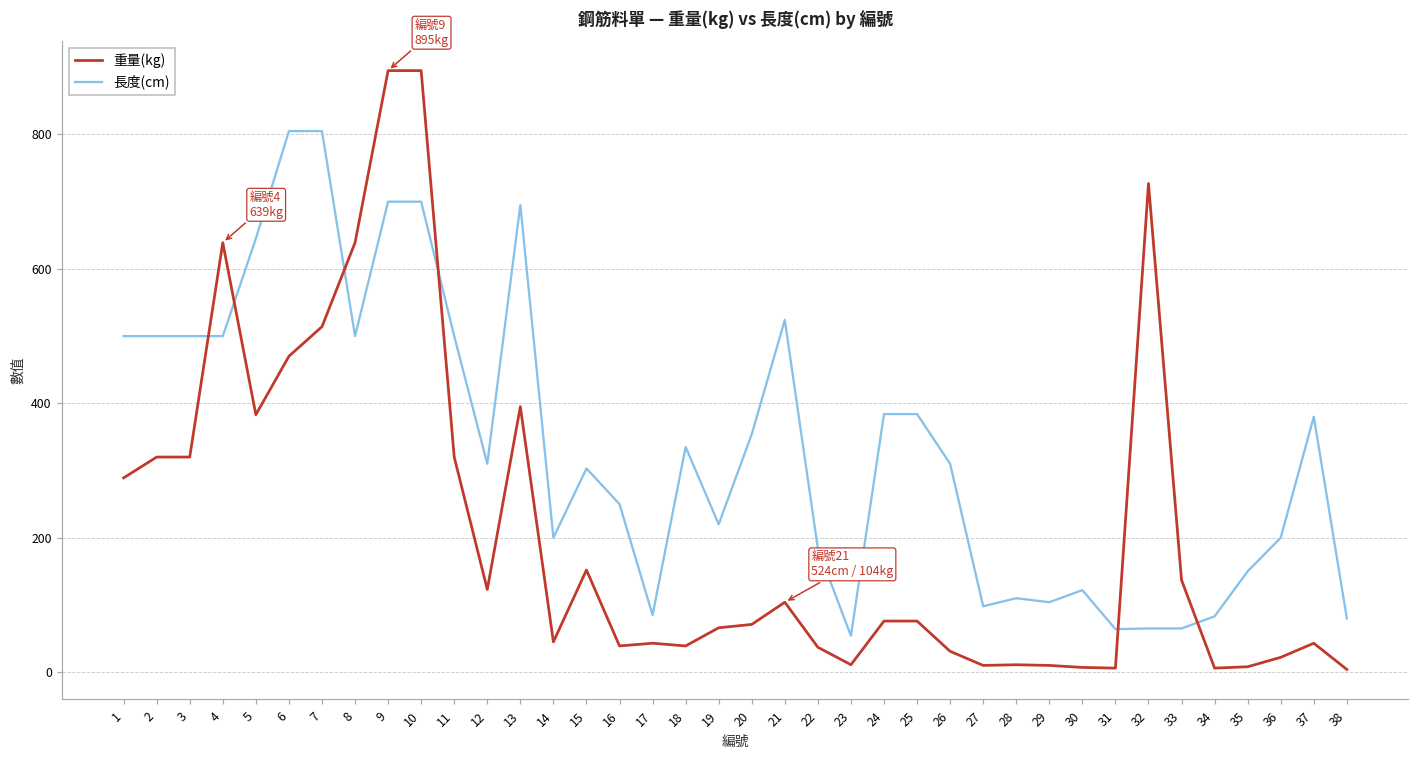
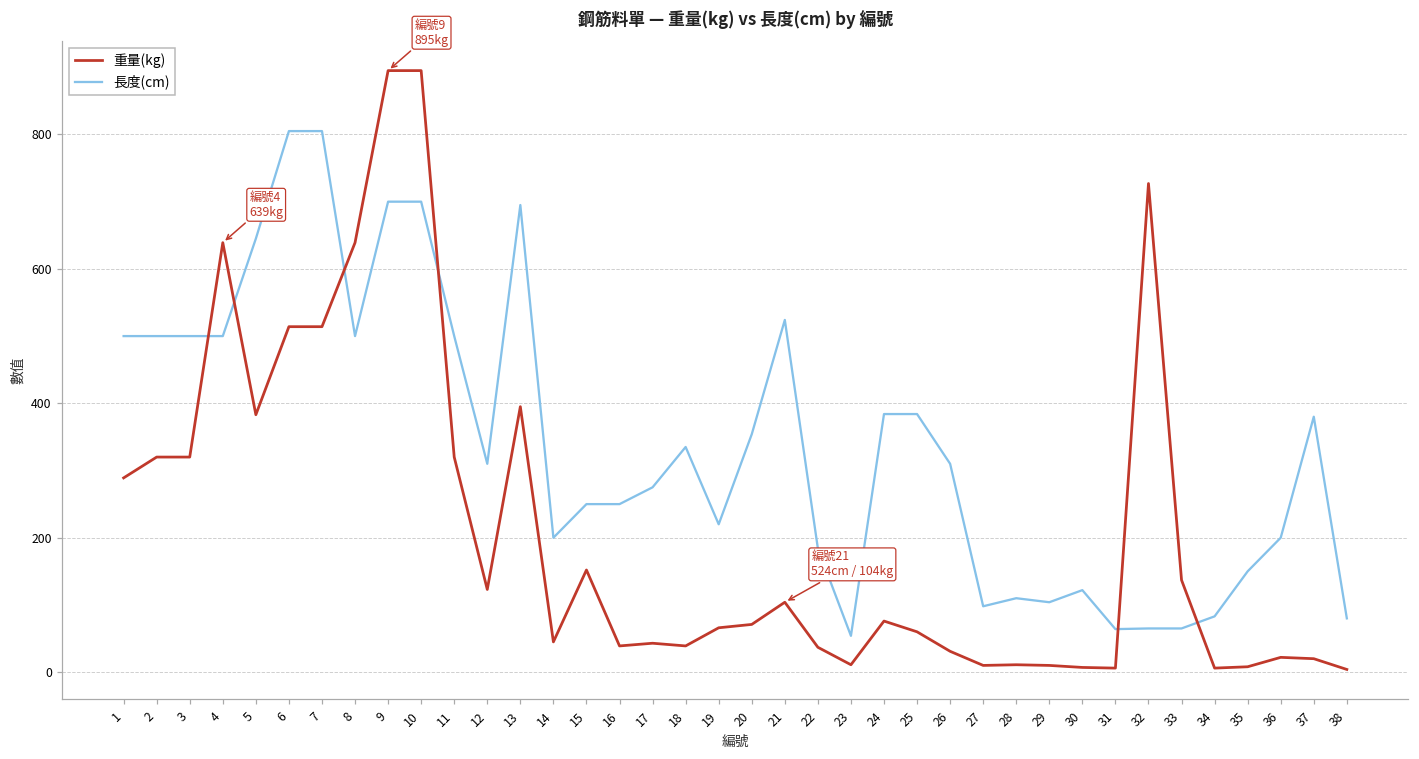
  {
    "重量(kg)": {
      "1": 290,
      "2": 320,
      "3": 320,
      "5": 380,
-     "6": 470,
+     "6": 510,
      "7": 510,
      "8": 640,
      "11": 320,
      "12": 120,
      "13": 400,
      "14": 50,
      "15": 150,
      "16": 40,
      "17": 40,
      "18": 40,
      "19": 70,
      "20": 70,
      "22": 40,
      "23": 10,
      "24": 80,
-     "25": 80,
+     "25": 60,
      "26": 30,
      "27": 10,
      "28": 10,
      "29": 10,
      "30": 10,
      "31": 10,
      "32": 730,
      "33": 140,
      "34": 10,
      "35": 10,
      "36": 20,
-     "37": 40,
+     "37": 20,
      "38": 0
    },
    "長度(cm)": {
      "1": 500,
      "2": 500,
      "3": 500,
      "4": 500,
      "6": 810,
      "7": 810,
      "8": 500,
      "9": 700,
      "10": 700,
      "11": 500,
      "12": 310,
      "13": 700,
      "14": 200,
-     "15": 300,
+     "15": 250,
      "16": 250,
-     "17": 90,
+     "17": 280,
      "18": 340,
      "19": 220,
      "20": 350,
      "21": 520,
      "23": 50,
      "24": 380,
      "25": 380,
      "26": 310,
      "27": 100,
      "28": 110,
      "29": 100,
      "30": 120,
      "31": 60,
      "32": 70,
      "33": 70,
      "34": 80,
      "35": 150,
      "36": 200,
      "37": 380,
      "38": 80
    }
  }
